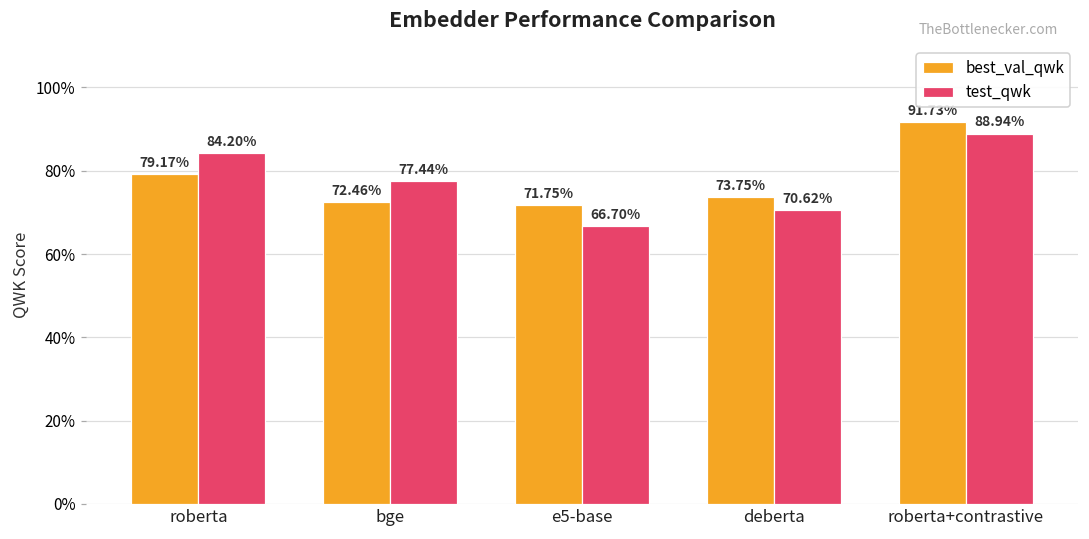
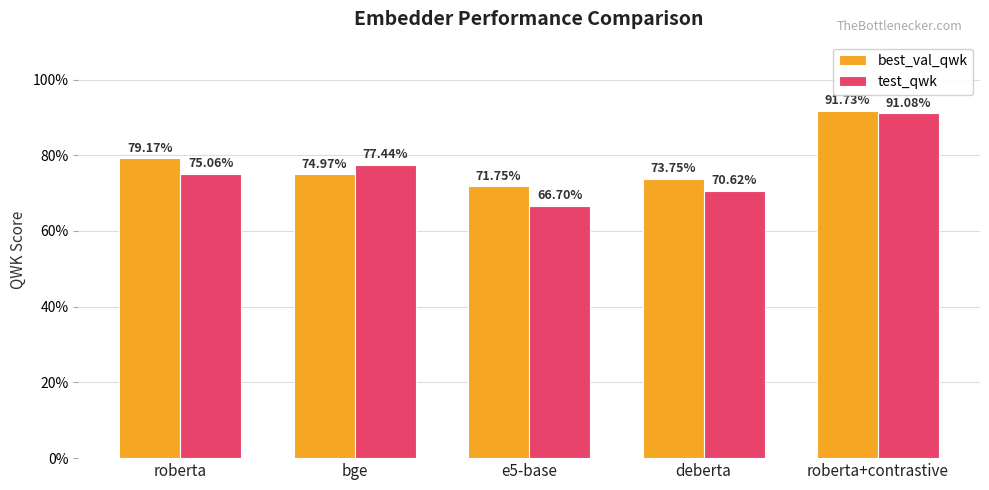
  {
    "best_val_qwk": {
      "roberta": "79.17%",
-     "bge": "72.46%",
+     "bge": "74.97%",
      "e5-base": "71.75%",
      "deberta": "73.75%"
    },
    "test_qwk": {
-     "roberta": "84.20%",
+     "roberta": "75.06%",
      "bge": "77.44%",
      "e5-base": "66.70%",
      "deberta": "70.62%",
-     "roberta+contrastive": "88.94%"
+     "roberta+contrastive": "91.08%"
    }
  }
